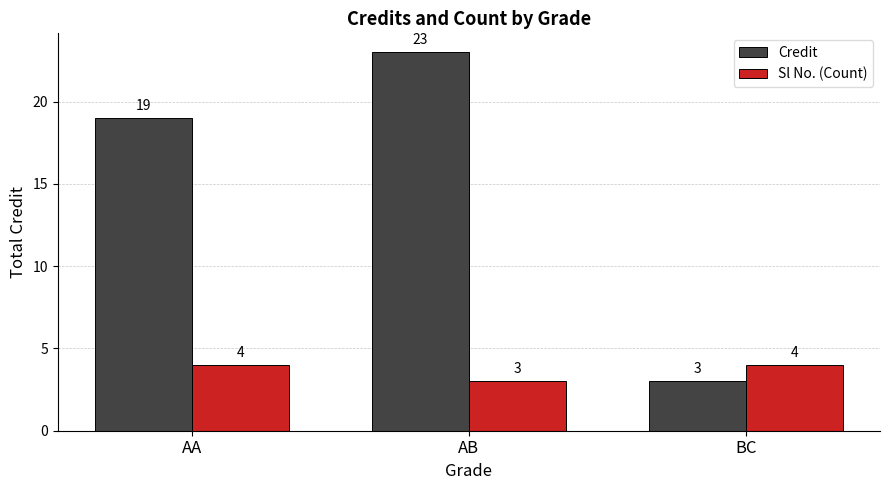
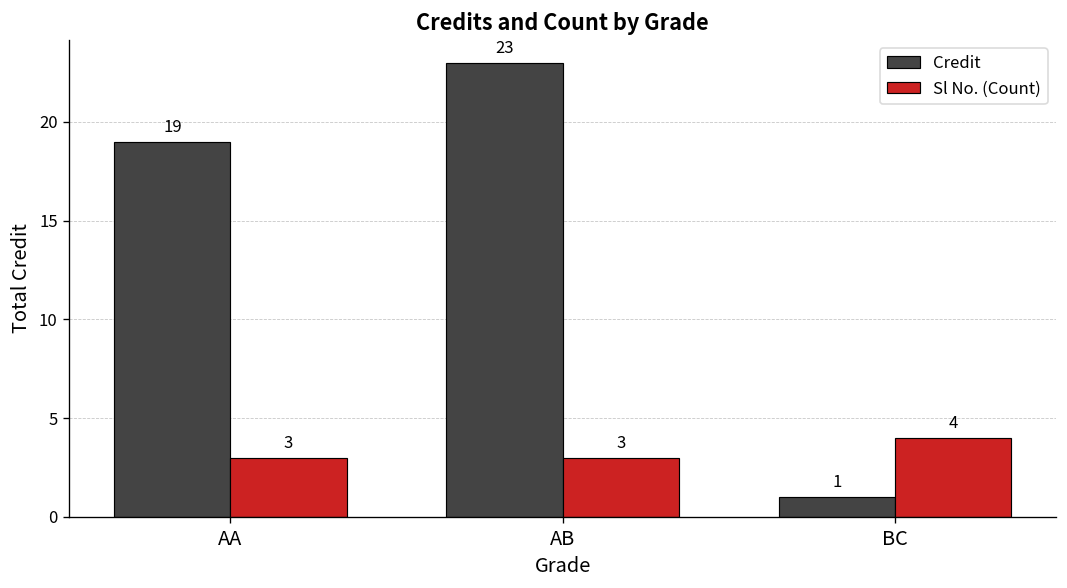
  {
    "Credit": {
      "AA": 19,
      "AB": 23,
-     "BC": 3
+     "BC": 1
    },
    "Sl No. (Count)": {
-     "AA": 4,
+     "AA": 3,
      "AB": 3,
      "BC": 4
    }
  }
